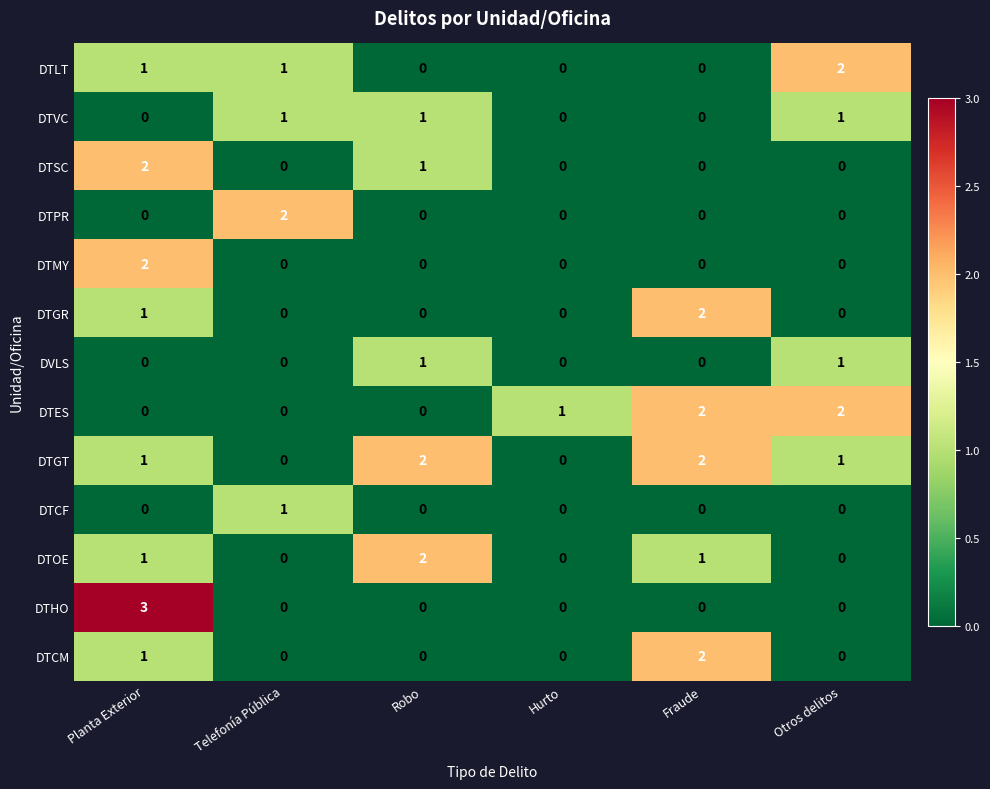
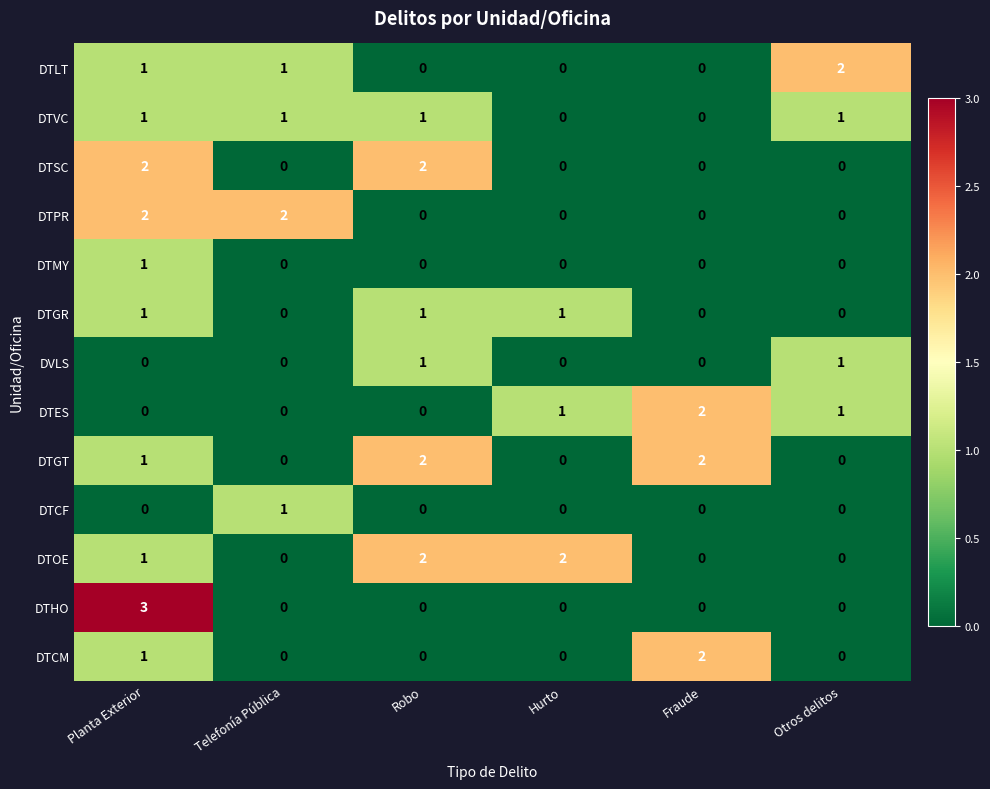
  {
    "DTLT": {
      "Planta Exterior": 1,
      "Telefonía Pública": 1,
      "Robo": 0,
      "Hurto": 0,
      "Fraude": 0,
      "Otros delitos": 2
    },
    "DTVC": {
-     "Planta Exterior": 0,
+     "Planta Exterior": 1,
      "Telefonía Pública": 1,
      "Robo": 1,
      "Hurto": 0,
      "Fraude": 0,
      "Otros delitos": 1
    },
    "DTSC": {
      "Planta Exterior": 2,
      "Telefonía Pública": 0,
-     "Robo": 1,
+     "Robo": 2,
      "Hurto": 0,
      "Fraude": 0,
      "Otros delitos": 0
    },
    "DTPR": {
-     "Planta Exterior": 0,
+     "Planta Exterior": 2,
      "Telefonía Pública": 2,
      "Robo": 0,
      "Hurto": 0,
      "Fraude": 0,
      "Otros delitos": 0
    },
    "DTMY": {
-     "Planta Exterior": 2,
+     "Planta Exterior": 1,
      "Telefonía Pública": 0,
      "Robo": 0,
      "Hurto": 0,
      "Fraude": 0,
      "Otros delitos": 0
    },
    "DTGR": {
      "Planta Exterior": 1,
      "Telefonía Pública": 0,
-     "Robo": 0,
-     "Hurto": 0,
-     "Fraude": 2,
+     "Robo": 1,
+     "Hurto": 1,
+     "Fraude": 0,
      "Otros delitos": 0
    },
    "DVLS": {
      "Planta Exterior": 0,
      "Telefonía Pública": 0,
      "Robo": 1,
      "Hurto": 0,
      "Fraude": 0,
      "Otros delitos": 1
    },
    "DTES": {
      "Planta Exterior": 0,
      "Telefonía Pública": 0,
      "Robo": 0,
      "Hurto": 1,
      "Fraude": 2,
-     "Otros delitos": 2
+     "Otros delitos": 1
    },
    "DTGT": {
      "Planta Exterior": 1,
      "Telefonía Pública": 0,
      "Robo": 2,
      "Hurto": 0,
      "Fraude": 2,
-     "Otros delitos": 1
+     "Otros delitos": 0
    },
    "DTCF": {
      "Planta Exterior": 0,
      "Telefonía Pública": 1,
      "Robo": 0,
      "Hurto": 0,
      "Fraude": 0,
      "Otros delitos": 0
    },
    "DTOE": {
      "Planta Exterior": 1,
      "Telefonía Pública": 0,
      "Robo": 2,
-     "Hurto": 0,
-     "Fraude": 1,
+     "Hurto": 2,
+     "Fraude": 0,
      "Otros delitos": 0
    },
    "DTHO": {
      "Planta Exterior": 3,
      "Telefonía Pública": 0,
      "Robo": 0,
      "Hurto": 0,
      "Fraude": 0,
      "Otros delitos": 0
    },
    "DTCM": {
      "Planta Exterior": 1,
      "Telefonía Pública": 0,
      "Robo": 0,
      "Hurto": 0,
      "Fraude": 2,
      "Otros delitos": 0
    }
  }
